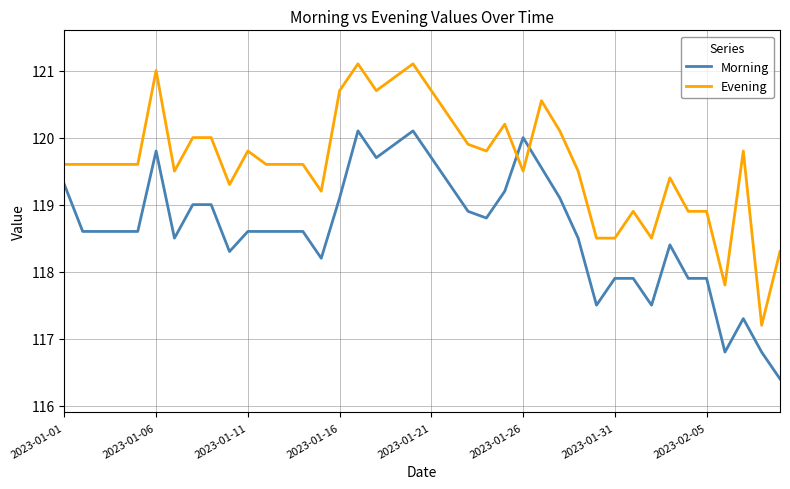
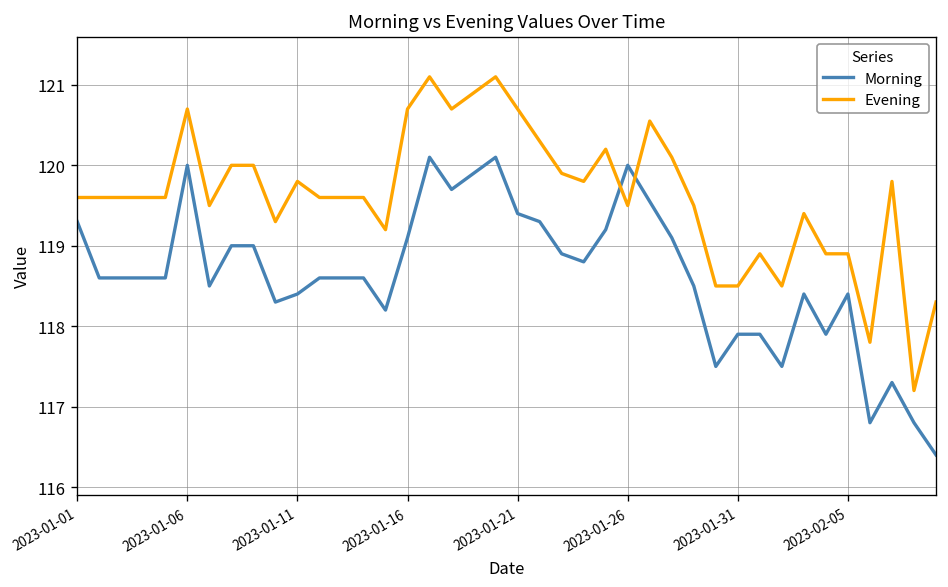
  {
    "Morning": {
      "2023-01-01": 119.3,
-     "2023-01-06": 119.8,
-     "2023-01-11": 118.6,
+     "2023-01-06": 120.0,
+     "2023-01-11": 118.4,
      "2023-01-16": 119.1,
-     "2023-01-21": 119.7,
+     "2023-01-21": 119.4,
      "2023-01-26": 120.0,
      "2023-01-31": 117.9,
-     "2023-02-05": 117.9
+     "2023-02-05": 118.4
    },
    "Evening": {
      "2023-01-01": 119.6,
-     "2023-01-06": 121.0,
+     "2023-01-06": 120.7,
      "2023-01-11": 119.8,
      "2023-01-16": 120.7,
      "2023-01-21": 120.7,
      "2023-01-26": 119.5,
      "2023-01-31": 118.5,
      "2023-02-05": 118.9
    }
  }
